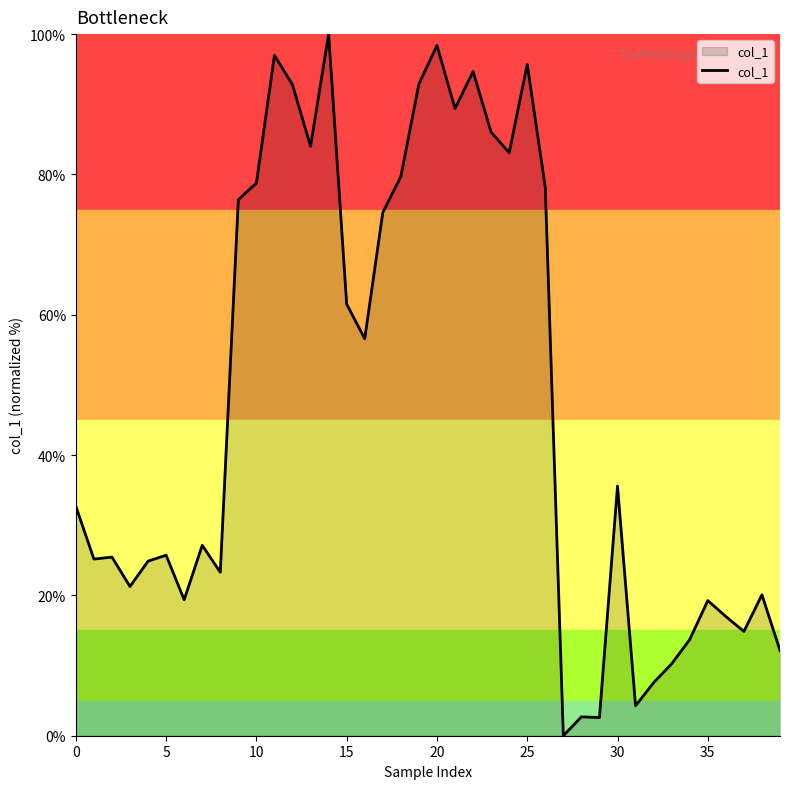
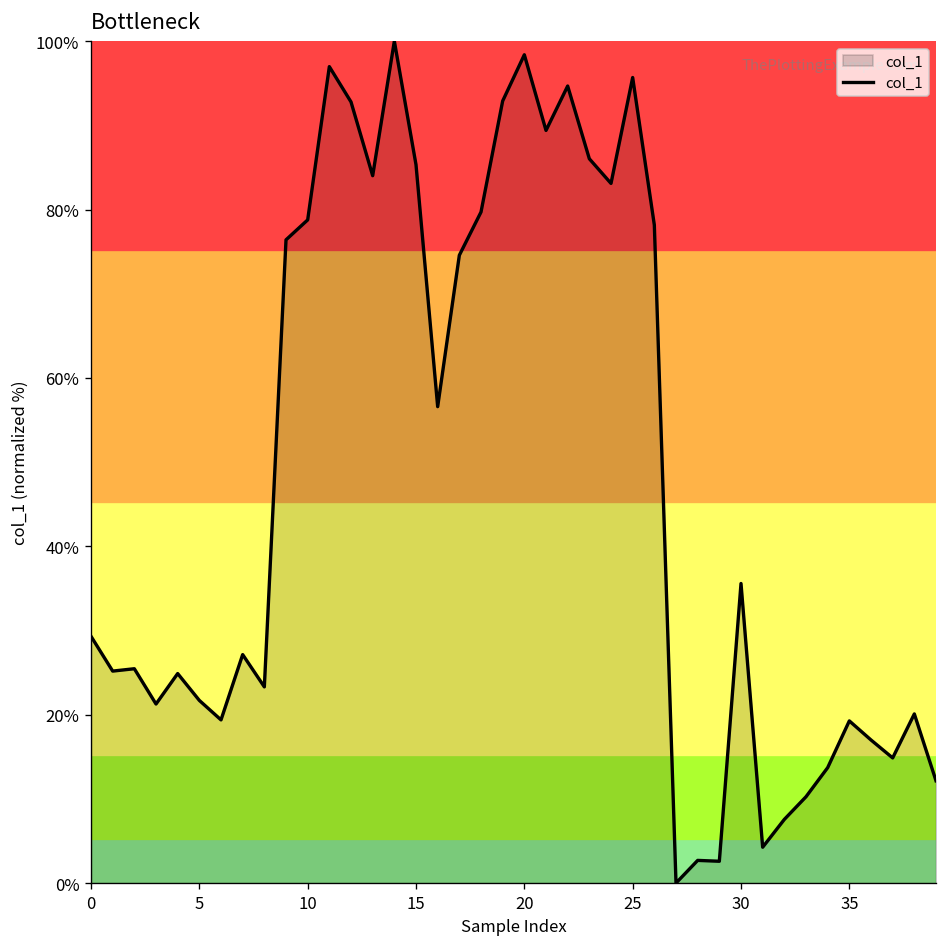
  {
-   "0": "33%",
-   "5": "26%",
+   "0": "29%",
+   "5": "22%",
    "10": "79%",
-   "15": "62%",
+   "15": "85%",
    "20": "98%",
    "25": "96%",
    "30": "36%",
    "35": "19%"
  }
